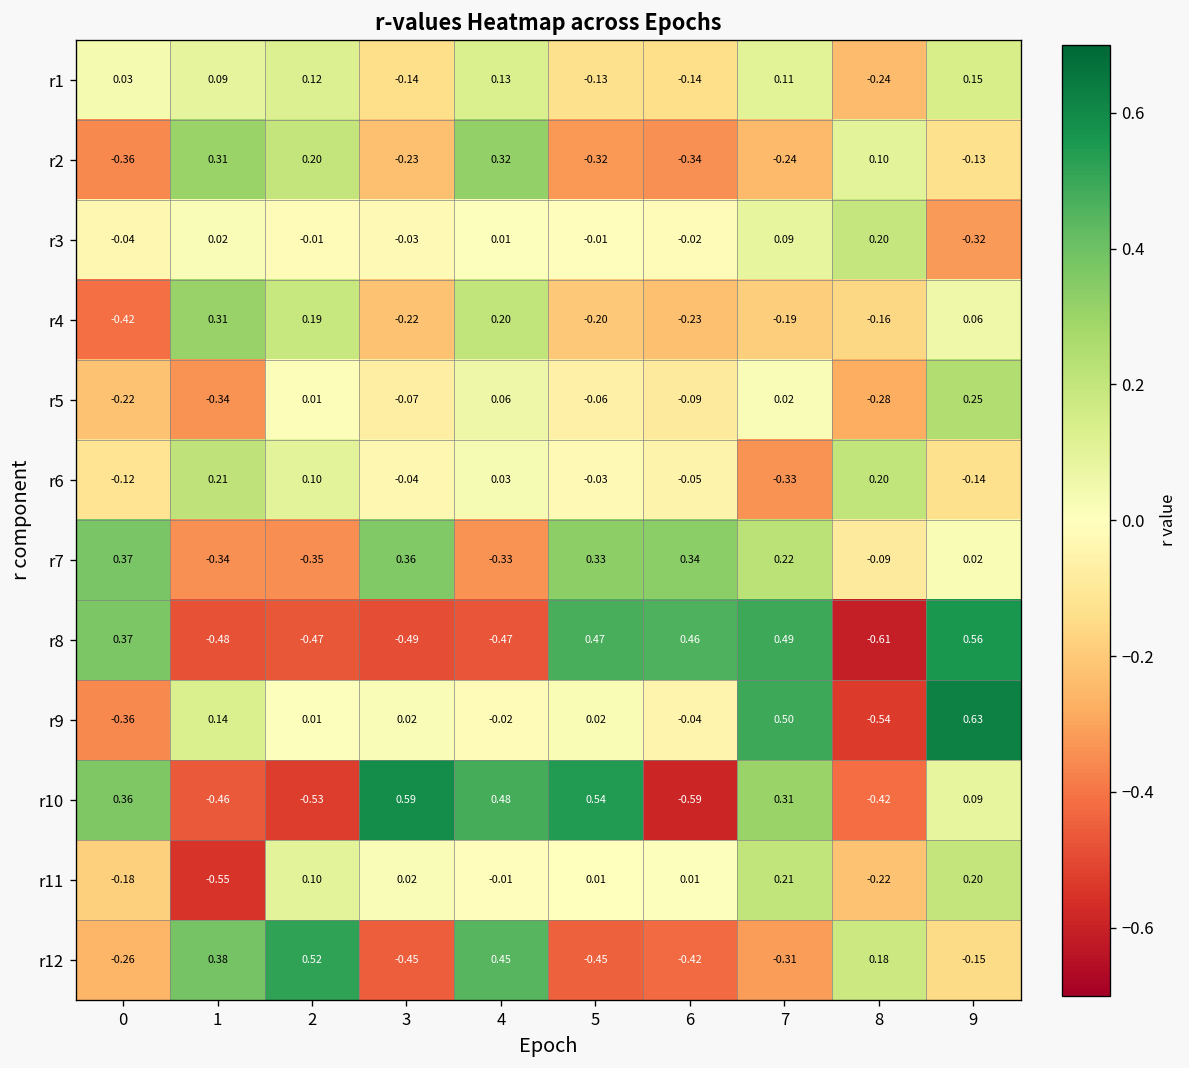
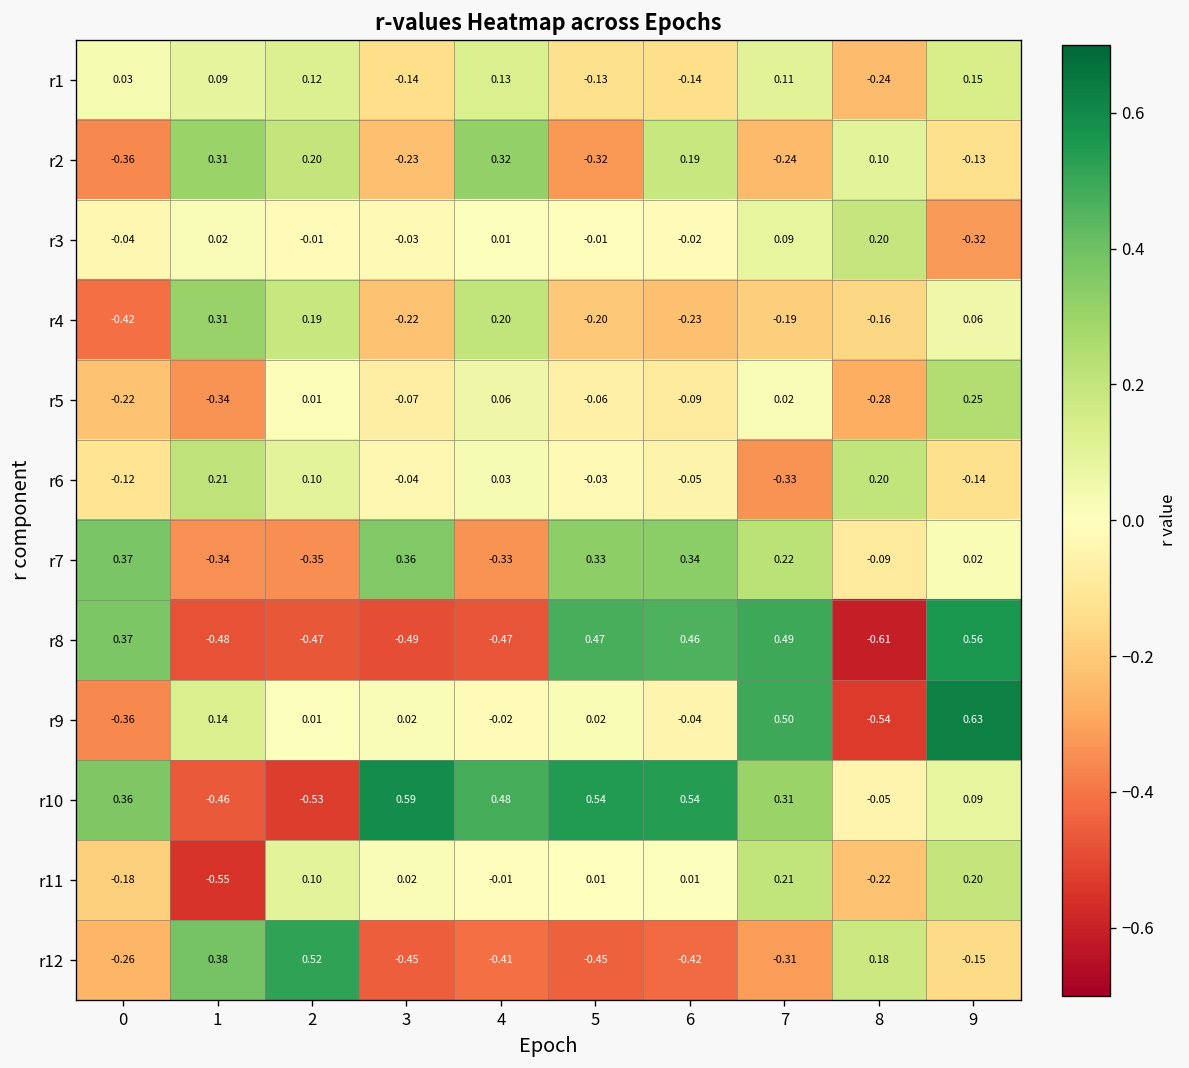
  {
    "r1": {
      "0": 0.03,
      "1": 0.09,
      "2": 0.12,
      "3": -0.14,
      "4": 0.13,
      "5": -0.13,
      "6": -0.14,
      "7": 0.11,
      "8": -0.24,
      "9": 0.15
    },
    "r2": {
      "0": -0.36,
      "1": 0.31,
      "2": 0.20,
      "3": -0.23,
      "4": 0.32,
      "5": -0.32,
-     "6": -0.34,
+     "6": 0.19,
      "7": -0.24,
      "8": 0.10,
      "9": -0.13
    },
    "r3": {
      "0": -0.04,
      "1": 0.02,
      "2": -0.01,
      "3": -0.03,
      "4": 0.01,
      "5": -0.01,
      "6": -0.02,
      "7": 0.09,
      "8": 0.20,
      "9": -0.32
    },
    "r4": {
      "0": -0.42,
      "1": 0.31,
      "2": 0.19,
      "3": -0.22,
      "4": 0.20,
      "5": -0.20,
      "6": -0.23,
      "7": -0.19,
      "8": -0.16,
      "9": 0.06
    },
    "r5": {
      "0": -0.22,
      "1": -0.34,
      "2": 0.01,
      "3": -0.07,
      "4": 0.06,
      "5": -0.06,
      "6": -0.09,
      "7": 0.02,
      "8": -0.28,
      "9": 0.25
    },
    "r6": {
      "0": -0.12,
      "1": 0.21,
      "2": 0.10,
      "3": -0.04,
      "4": 0.03,
      "5": -0.03,
      "6": -0.05,
      "7": -0.33,
      "8": 0.20,
      "9": -0.14
    },
    "r7": {
      "0": 0.37,
      "1": -0.34,
      "2": -0.35,
      "3": 0.36,
      "4": -0.33,
      "5": 0.33,
      "6": 0.34,
      "7": 0.22,
      "8": -0.09,
      "9": 0.02
    },
    "r8": {
      "0": 0.37,
      "1": -0.48,
      "2": -0.47,
      "3": -0.49,
      "4": -0.47,
      "5": 0.47,
      "6": 0.46,
      "7": 0.49,
      "8": -0.61,
      "9": 0.56
    },
    "r9": {
      "0": -0.36,
      "1": 0.14,
      "2": 0.01,
      "3": 0.02,
      "4": -0.02,
      "5": 0.02,
      "6": -0.04,
      "7": 0.50,
      "8": -0.54,
      "9": 0.63
    },
    "r10": {
      "0": 0.36,
      "1": -0.46,
      "2": -0.53,
      "3": 0.59,
      "4": 0.48,
      "5": 0.54,
-     "6": -0.59,
+     "6": 0.54,
      "7": 0.31,
-     "8": -0.42,
+     "8": -0.05,
      "9": 0.09
    },
    "r11": {
      "0": -0.18,
      "1": -0.55,
      "2": 0.10,
      "3": 0.02,
      "4": -0.01,
      "5": 0.01,
      "6": 0.01,
      "7": 0.21,
      "8": -0.22,
      "9": 0.20
    },
    "r12": {
      "0": -0.26,
      "1": 0.38,
      "2": 0.52,
      "3": -0.45,
-     "4": 0.45,
+     "4": -0.41,
      "5": -0.45,
      "6": -0.42,
      "7": -0.31,
      "8": 0.18,
      "9": -0.15
    }
  }
